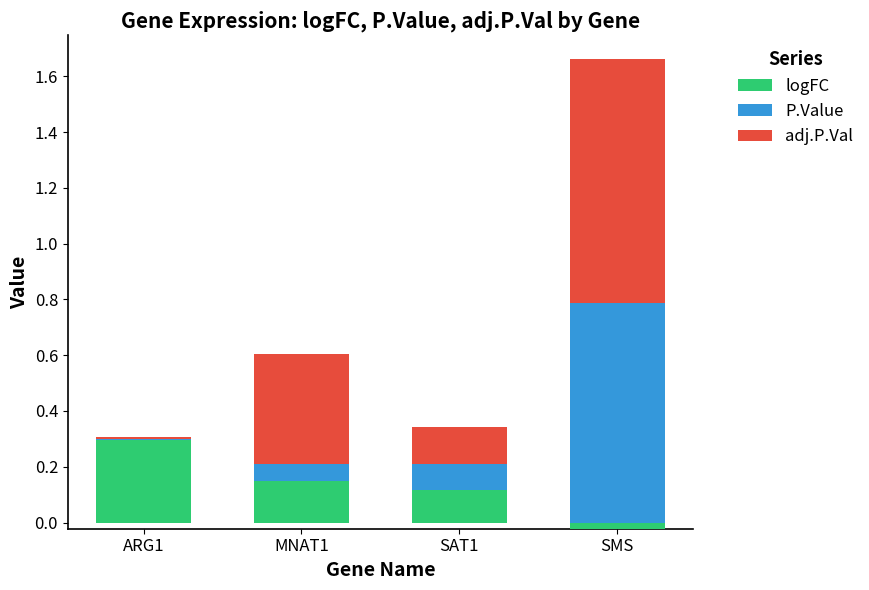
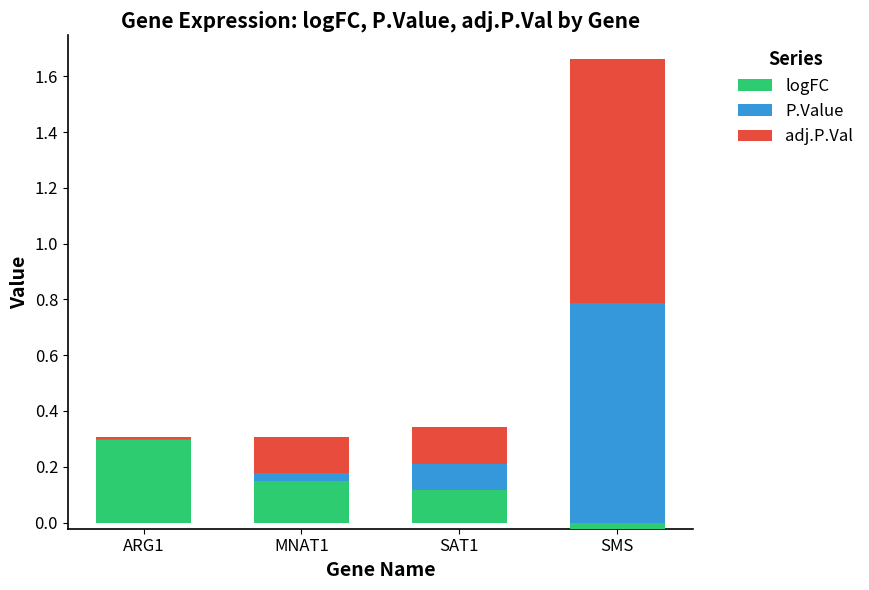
  {
    "P.Value": {
-     "MNAT1": 0.06,
+     "MNAT1": 0.03,
      "SAT1": 0.09,
      "SMS": 0.79
    },
    "adj.P.Val": {
      "ARG1": 0.01,
-     "MNAT1": 0.39,
+     "MNAT1": 0.13,
      "SAT1": 0.13,
      "SMS": 0.87
    }
  }
